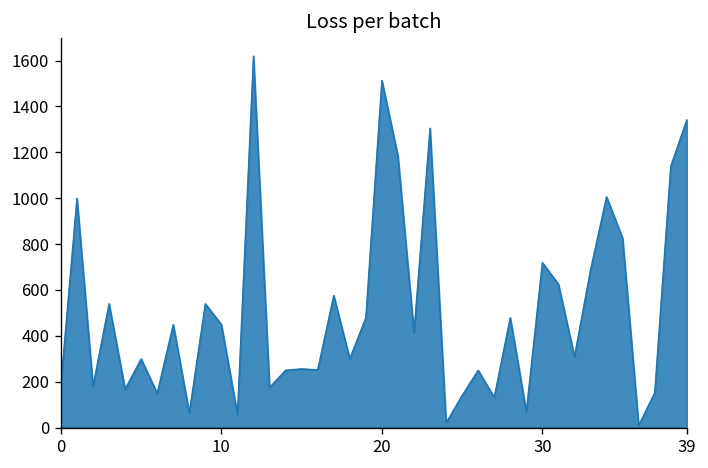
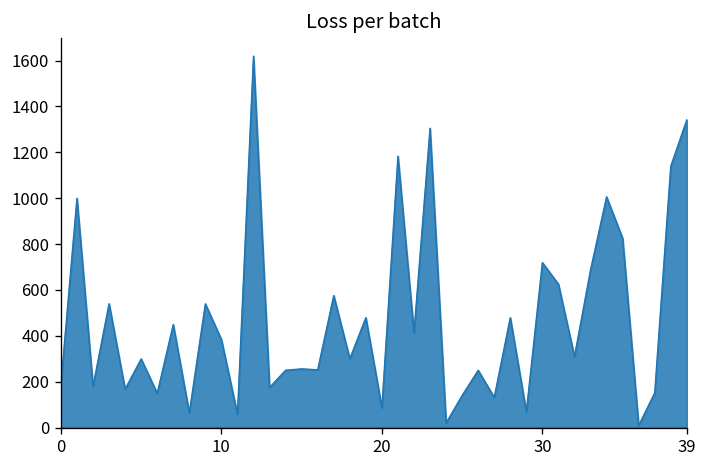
  {
    "0": 190,
-   "10": 450,
-   "20": 1510,
+   "10": 380,
+   "20": 90,
    "30": 720,
    "39": 1340
  }
